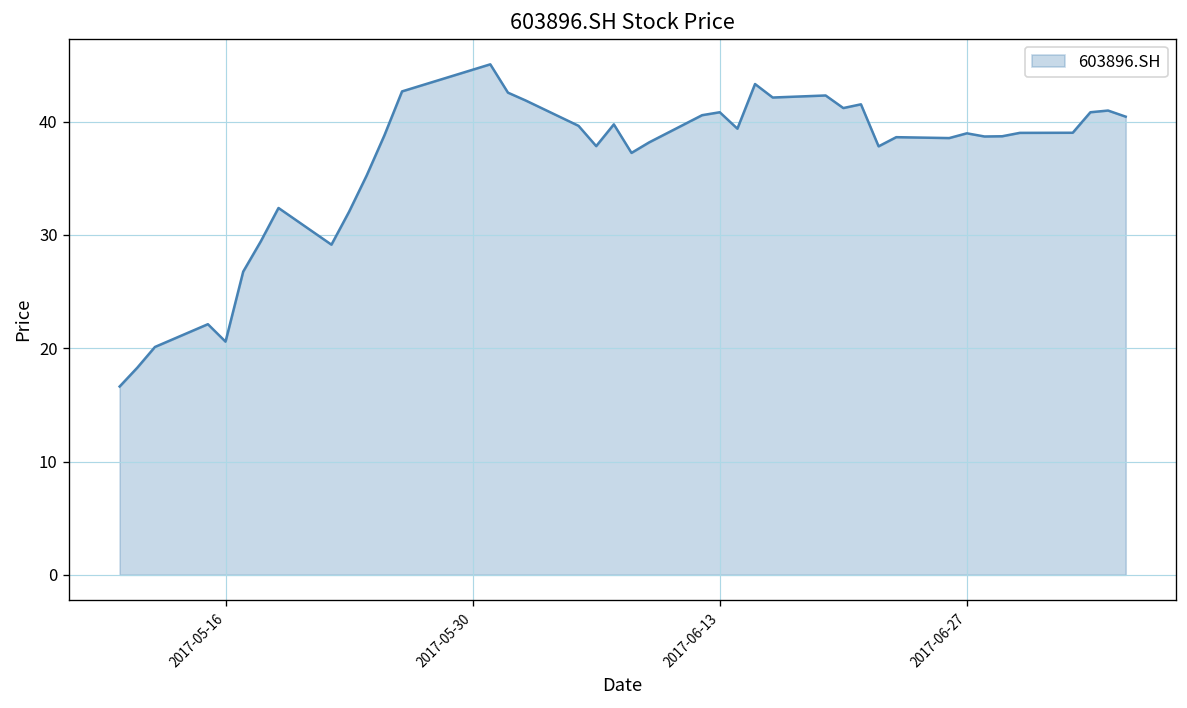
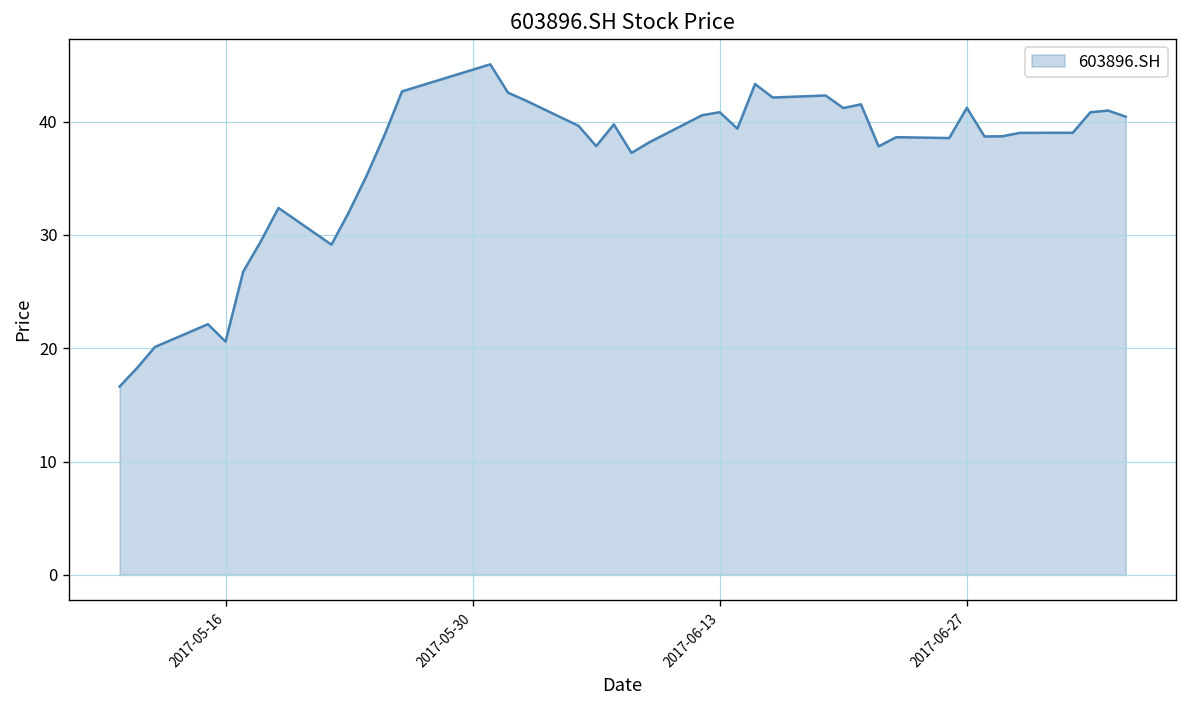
  {
    "2017-05-16": 21,
    "2017-06-13": 41,
-   "2017-06-27": 39
+   "2017-06-27": 41
  }
